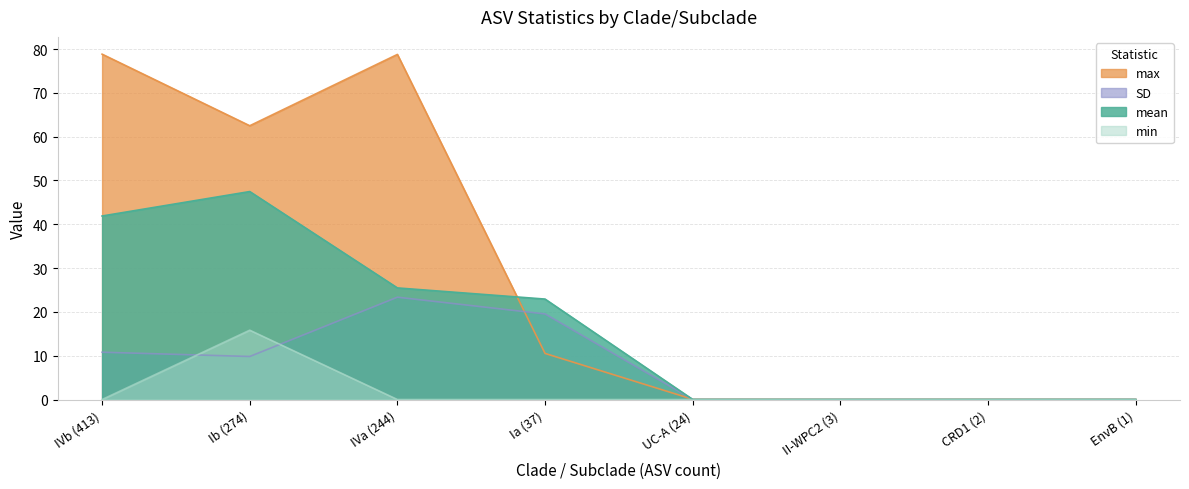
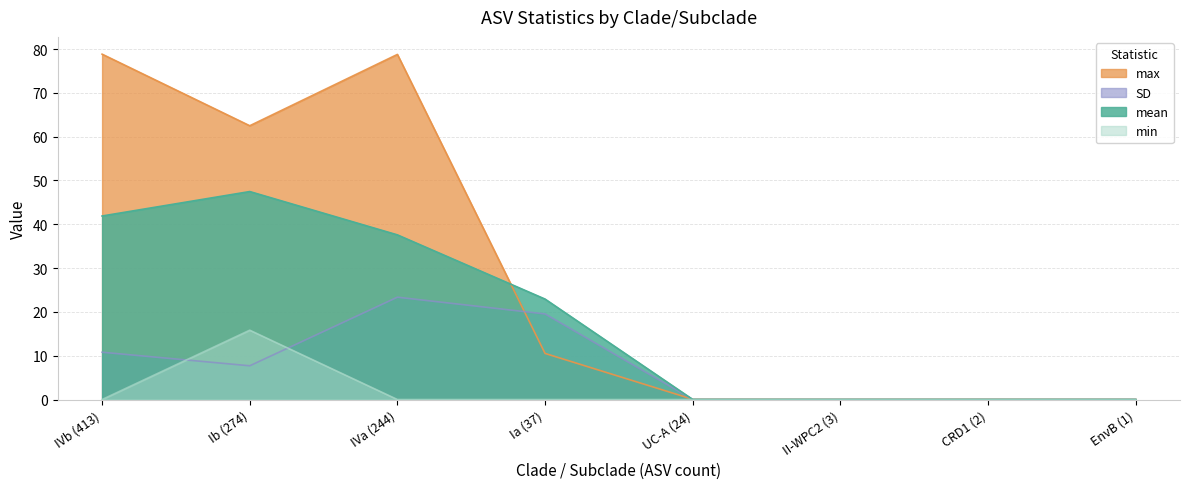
  {
    "max": {
      "IVb (413)": 79,
      "Ib (274)": 62,
      "IVa (244)": 79,
      "Ia (37)": 11
    },
    "SD": {
      "IVb (413)": 11,
-     "Ib (274)": 10,
+     "Ib (274)": 8,
      "IVa (244)": 23,
      "Ia (37)": 20
    },
    "mean": {
      "IVb (413)": 42,
      "Ib (274)": 47,
-     "IVa (244)": 25,
+     "IVa (244)": 38,
      "Ia (37)": 23
    },
    "min": {
      "IVb (413)": 0,
      "Ib (274)": 16,
      "IVa (244)": 0,
      "Ia (37)": 0
    }
  }
